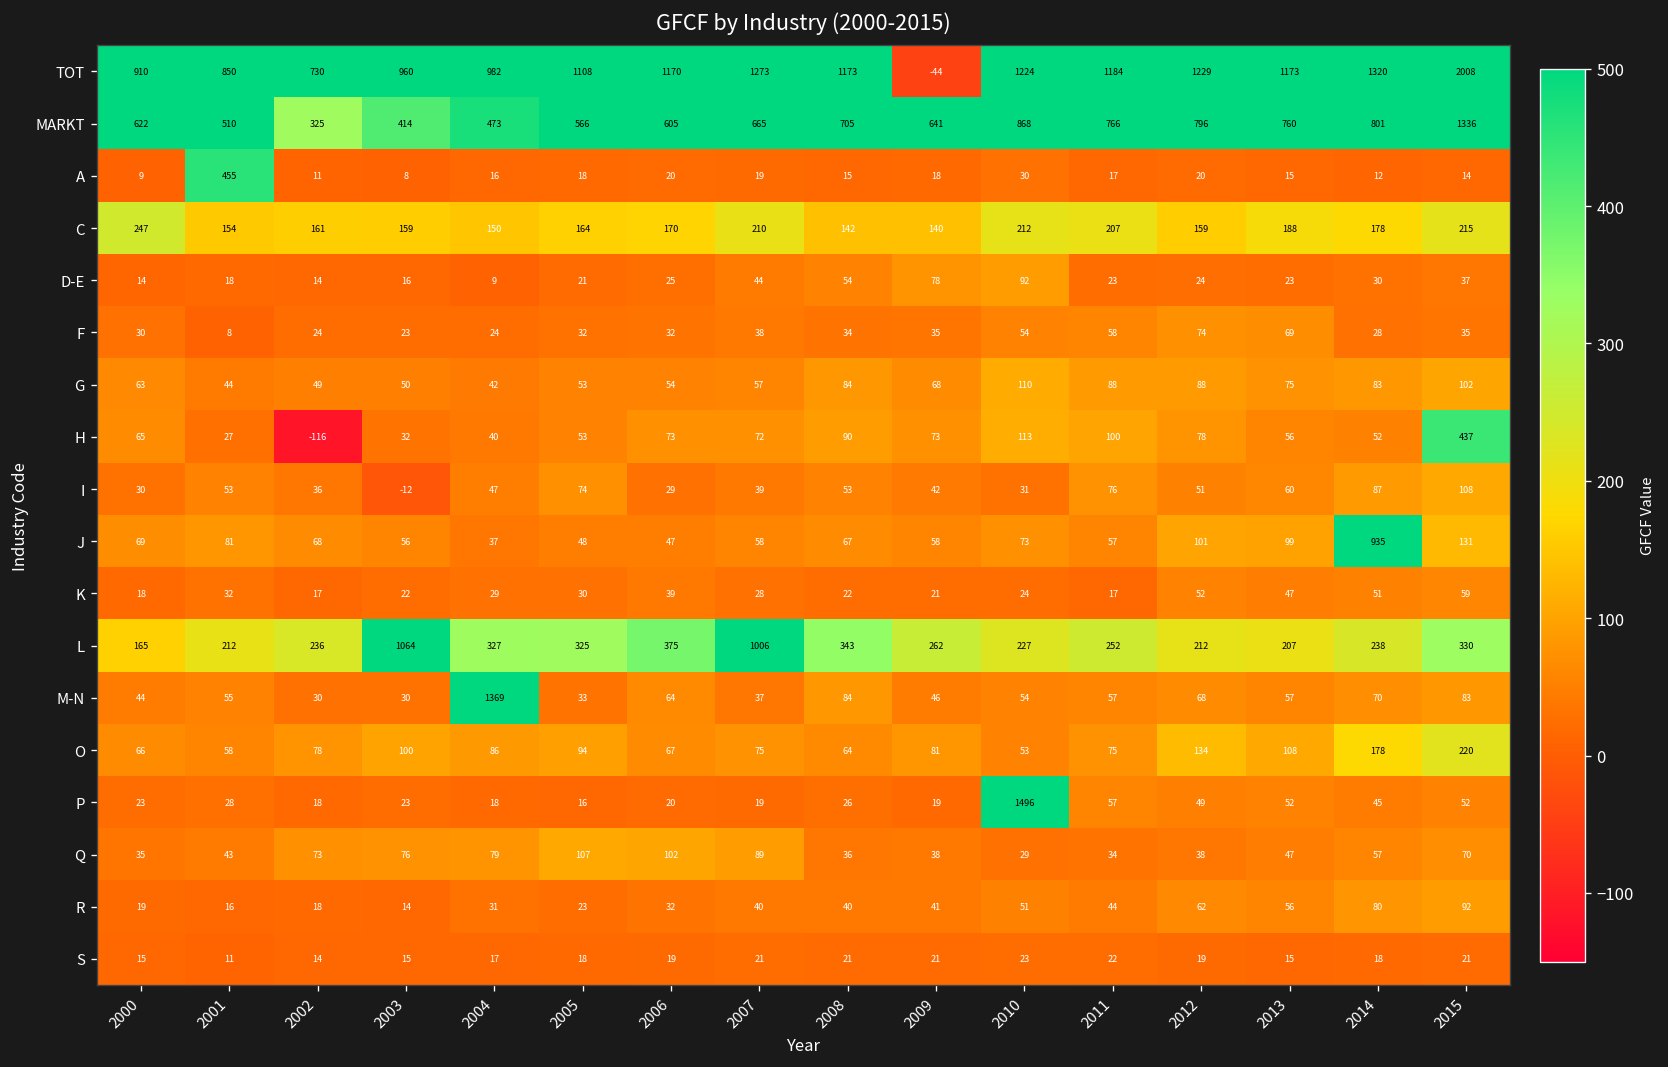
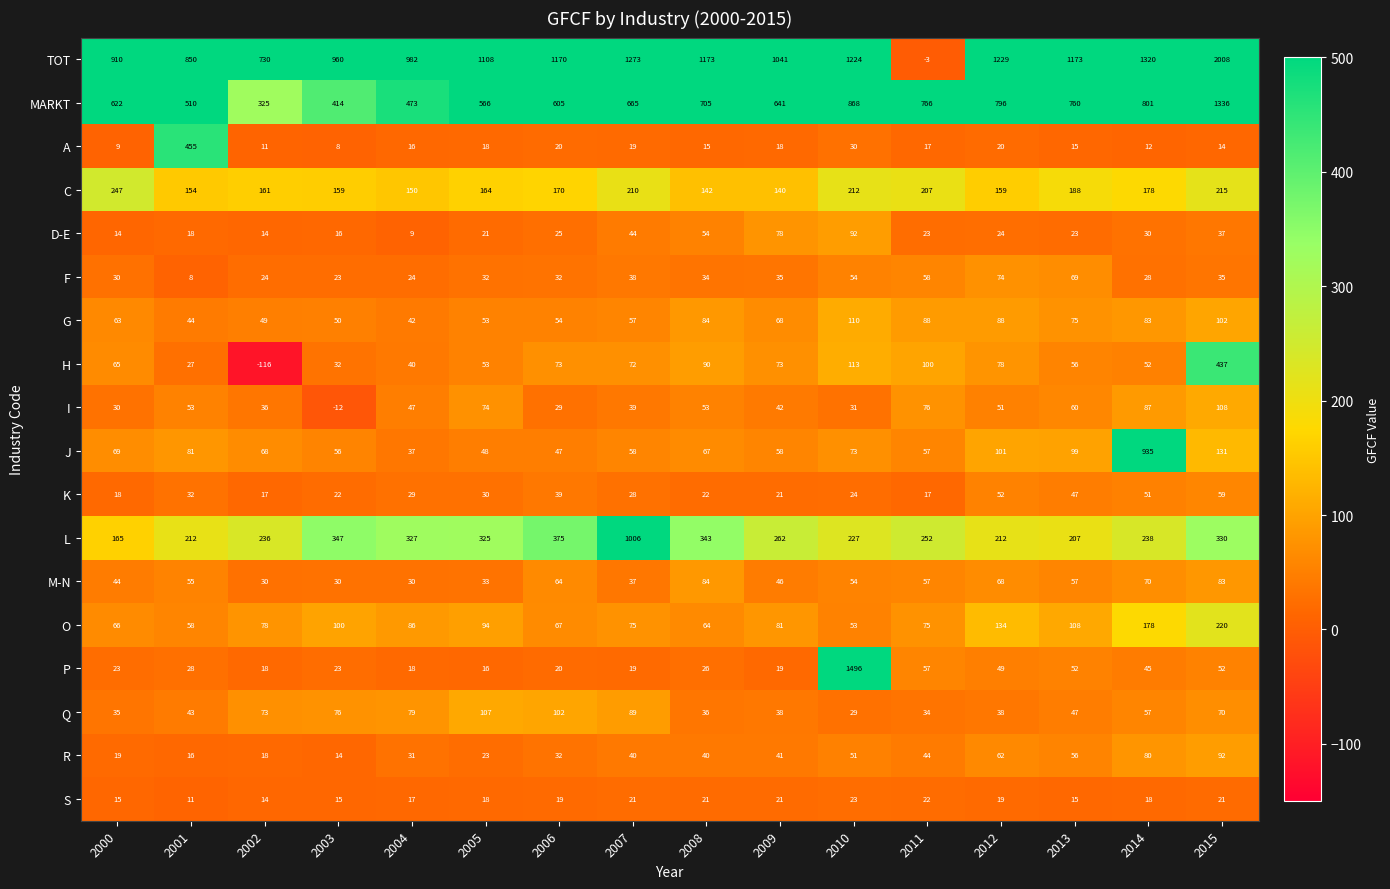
  {
    "TOT": {
      "2000": 910,
      "2001": 850,
      "2002": 730,
      "2003": 960,
      "2004": 982,
      "2005": 1108,
      "2006": 1170,
      "2007": 1273,
      "2008": 1173,
-     "2009": -44,
+     "2009": 1041,
      "2010": 1224,
-     "2011": 1184,
+     "2011": -3,
      "2012": 1229,
      "2013": 1173,
      "2014": 1320,
      "2015": 2008
    },
    "L": {
      "2000": 165,
      "2001": 212,
      "2002": 236,
-     "2003": 1064,
+     "2003": 347,
      "2004": 327,
      "2005": 325,
      "2006": 375,
      "2007": 1006,
      "2008": 343,
      "2009": 262,
      "2010": 227,
      "2011": 252,
      "2012": 212,
      "2013": 207,
      "2014": 238,
      "2015": 330
    },
    "M-N": {
      "2000": 44,
      "2001": 55,
      "2002": 30,
      "2003": 30,
-     "2004": 1369,
+     "2004": 30,
      "2005": 33,
      "2006": 64,
      "2007": 37,
      "2008": 84,
      "2009": 46,
      "2010": 54,
      "2011": 57,
      "2012": 68,
      "2013": 57,
      "2014": 70,
      "2015": 83
    }
  }
